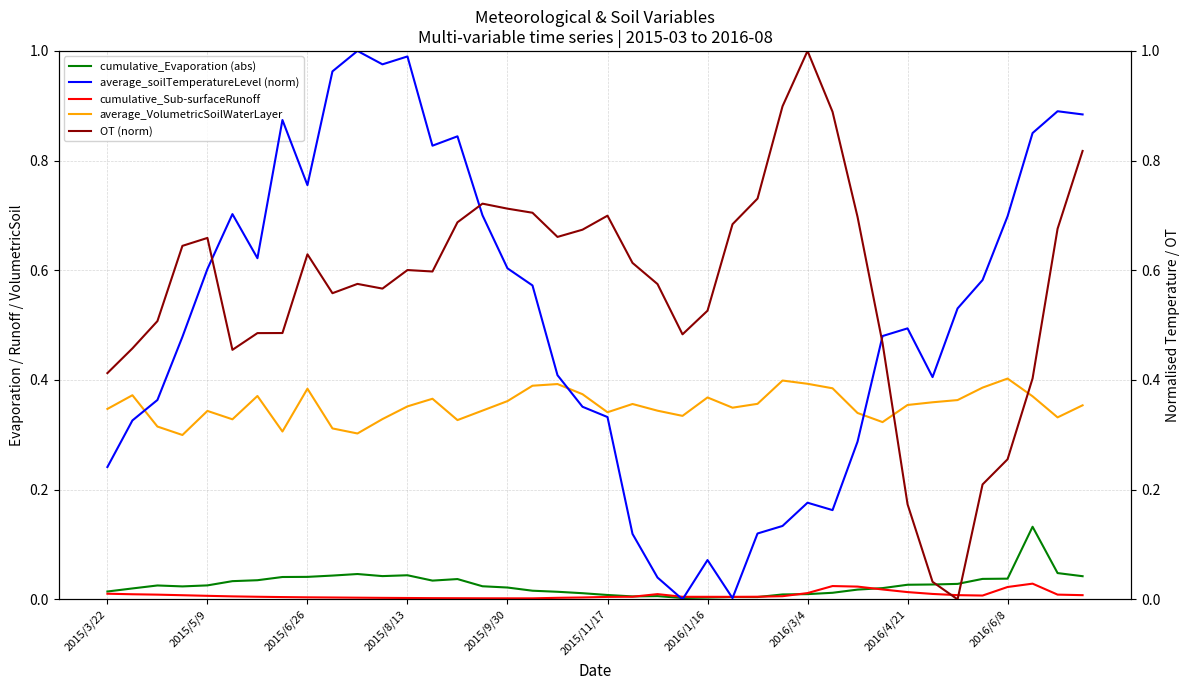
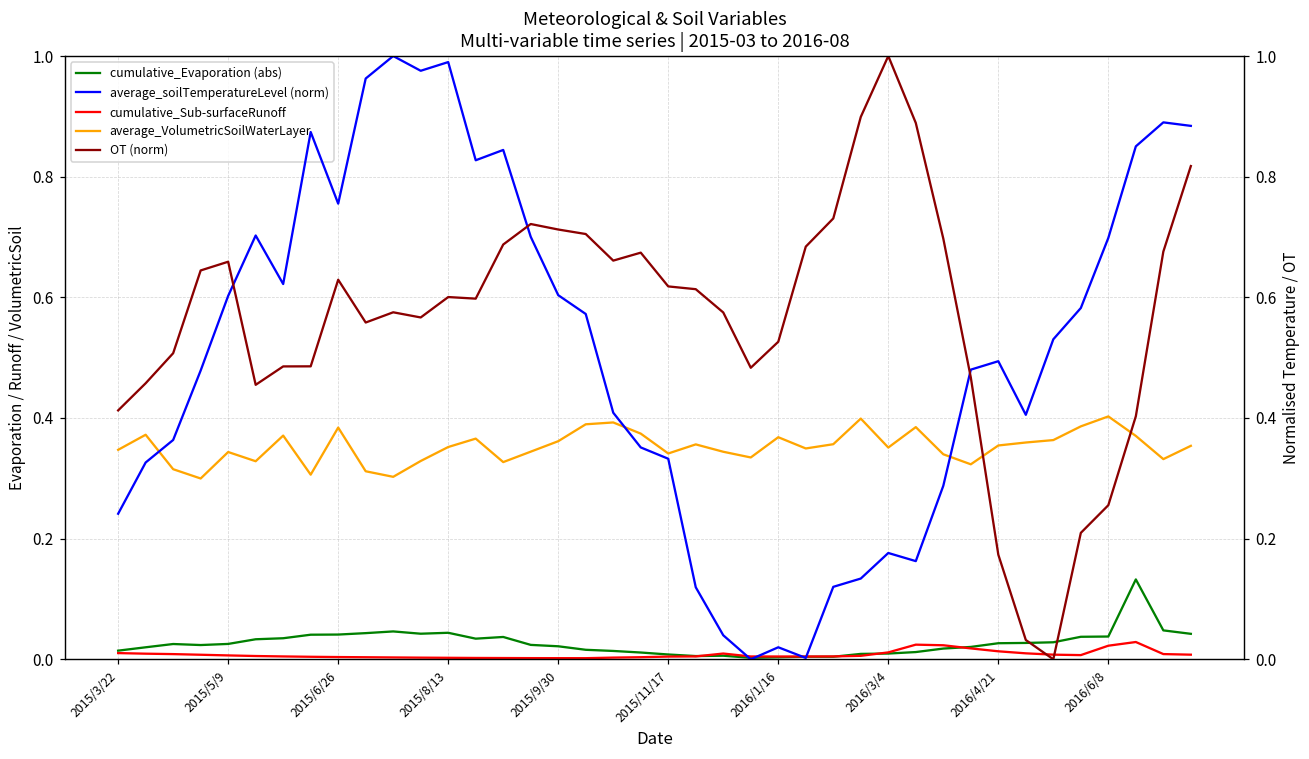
  {
    "cumulative_Evaporation (abs)": {
      "2015/5/9": 0.03,
      "2015/6/26": 0.04,
      "2015/8/13": 0.04,
      "2015/9/30": 0.02,
      "2016/4/21": 0.03,
      "2016/6/8": 0.04
    },
    "cumulative_Sub-surfaceRunoff": {
      "2015/5/9": 0.01,
      "2015/6/26": 0.00,
      "2015/8/13": 0.00,
      "2015/9/30": 0.00,
      "2016/4/21": 0.01,
      "2016/6/8": 0.02
    },
    "average_VolumetricSoilWaterLayer": {
      "2015/3/22": 0.35,
      "2015/5/9": 0.34,
      "2015/6/26": 0.38,
      "2015/8/13": 0.35,
      "2015/9/30": 0.36,
      "2015/11/17": 0.34,
      "2016/1/16": 0.37,
-     "2016/3/4": 0.39,
+     "2016/3/4": 0.35,
      "2016/4/21": 0.35,
      "2016/6/8": 0.40
    },
    "average_soilTemperatureLevel (norm)": {
      "2015/3/22": 0.24,
      "2015/5/9": 0.60,
      "2015/6/26": 0.76,
      "2015/8/13": 0.99,
      "2015/9/30": 0.60,
      "2015/11/17": 0.33,
-     "2016/1/16": 0.07,
+     "2016/1/16": 0.02,
      "2016/3/4": 0.18,
      "2016/4/21": 0.49,
      "2016/6/8": 0.70
    },
    "OT (norm)": {
      "2015/3/22": 0.41,
      "2015/5/9": 0.66,
      "2015/6/26": 0.63,
      "2015/8/13": 0.60,
      "2015/9/30": 0.71,
-     "2015/11/17": 0.70,
+     "2015/11/17": 0.62,
      "2016/1/16": 0.53,
      "2016/3/4": 1.00,
      "2016/4/21": 0.17,
      "2016/6/8": 0.26
    }
  }
